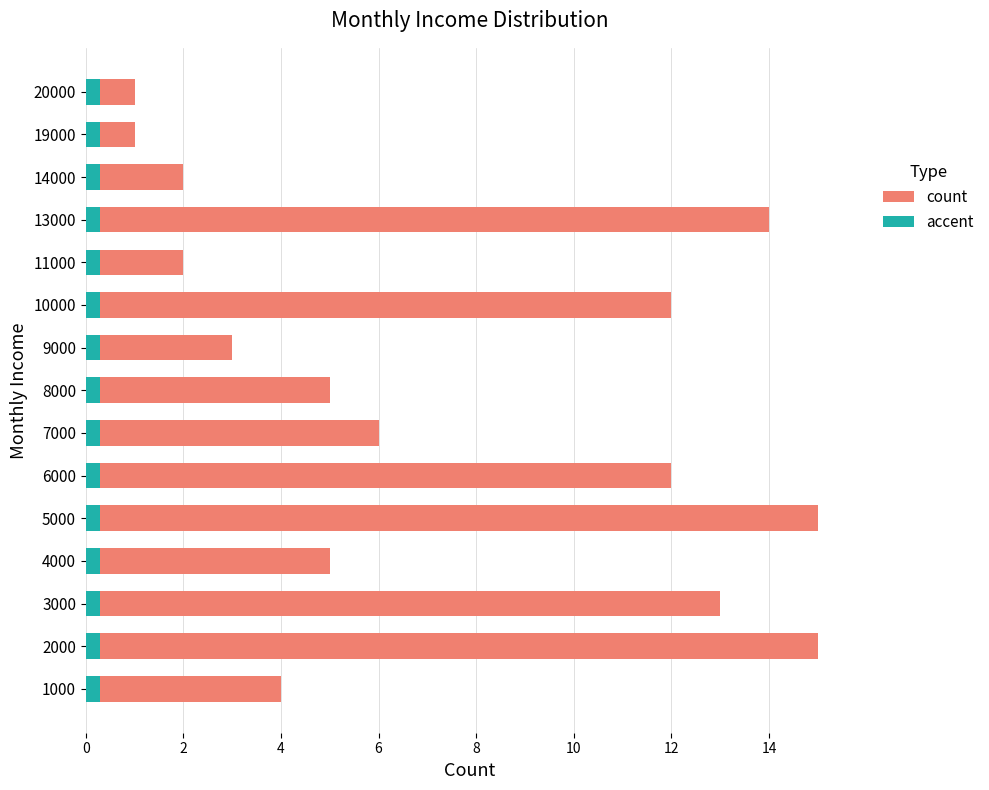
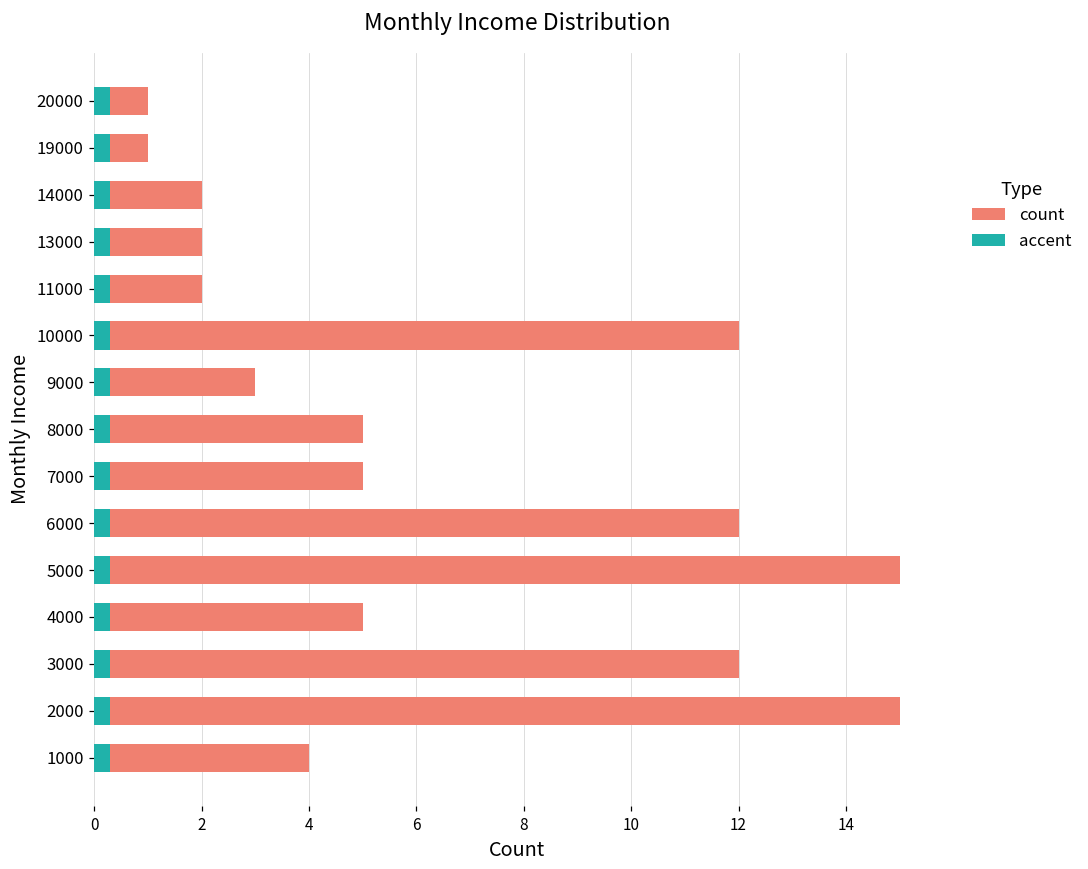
  {
    "count": {
      "20000": 1,
      "19000": 1,
      "14000": 2,
-     "13000": 14,
+     "13000": 2,
      "11000": 2,
      "10000": 12,
      "9000": 3,
      "8000": 5,
-     "7000": 6,
+     "7000": 5,
      "6000": 12,
      "5000": 15,
      "4000": 5,
-     "3000": 13,
+     "3000": 12,
      "2000": 15,
      "1000": 4
    }
  }
